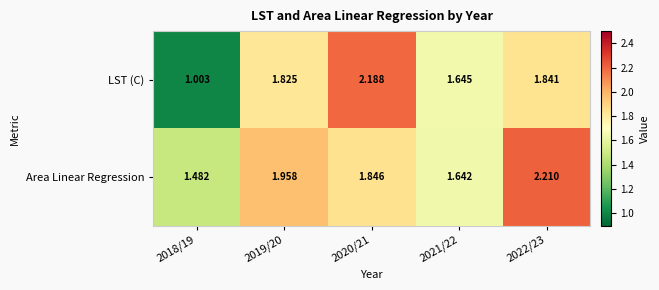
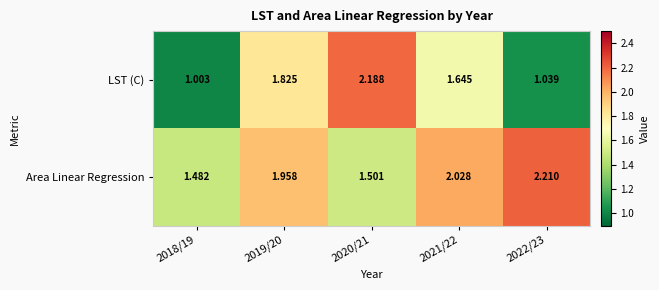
  {
    "LST (C)": {
      "2018/19": 1.003,
      "2019/20": 1.825,
      "2020/21": 2.188,
      "2021/22": 1.645,
-     "2022/23": 1.841
+     "2022/23": 1.039
    },
    "Area Linear Regression": {
      "2018/19": 1.482,
      "2019/20": 1.958,
-     "2020/21": 1.846,
-     "2021/22": 1.642,
+     "2020/21": 1.501,
+     "2021/22": 2.028,
      "2022/23": 2.210
    }
  }
